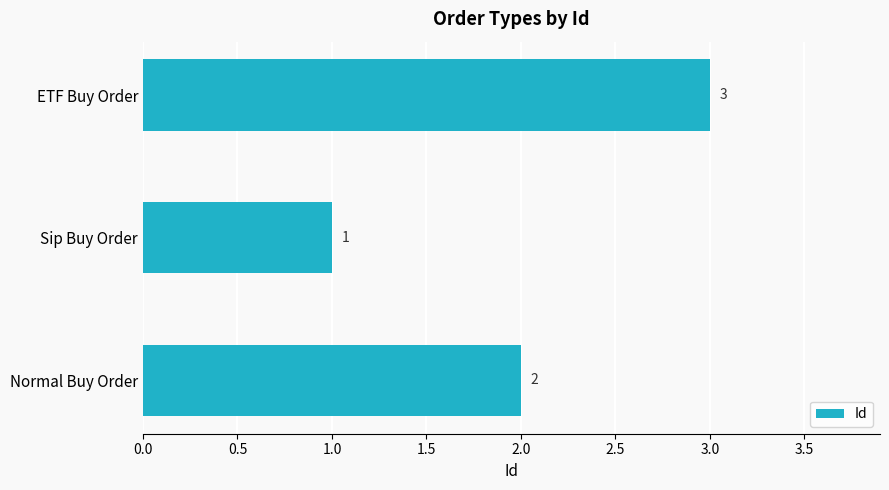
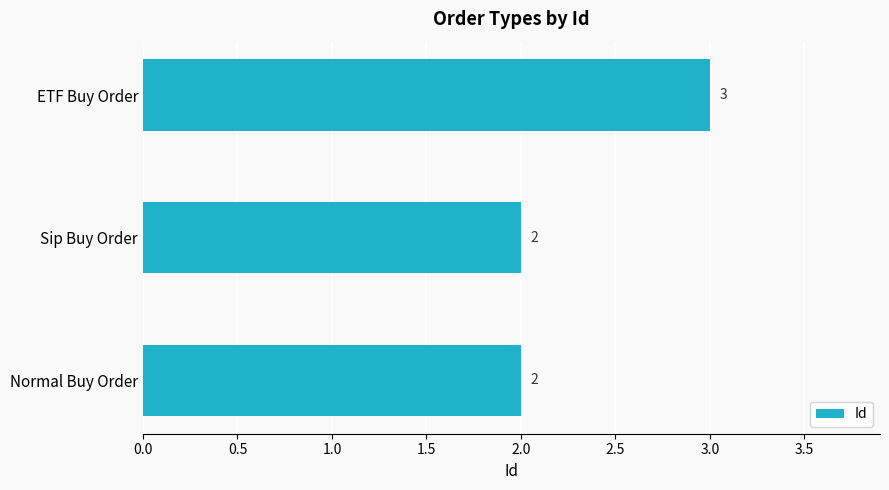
  {
    "ETF Buy Order": 3,
-   "Sip Buy Order": 1,
+   "Sip Buy Order": 2,
    "Normal Buy Order": 2
  }
